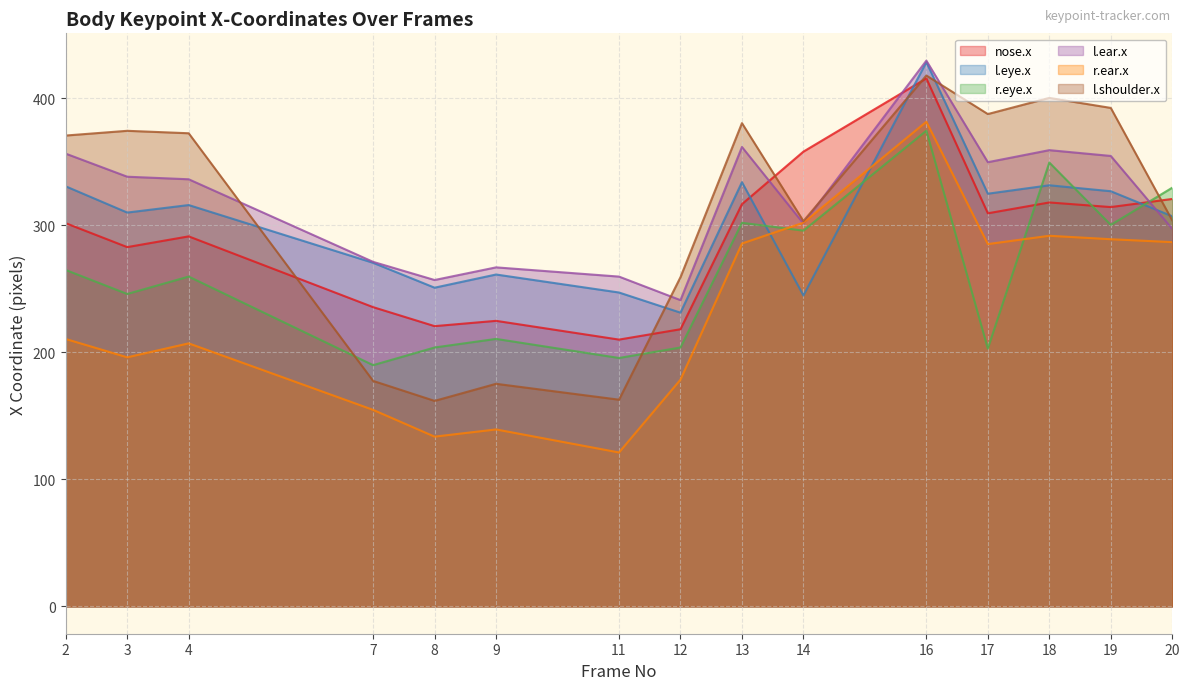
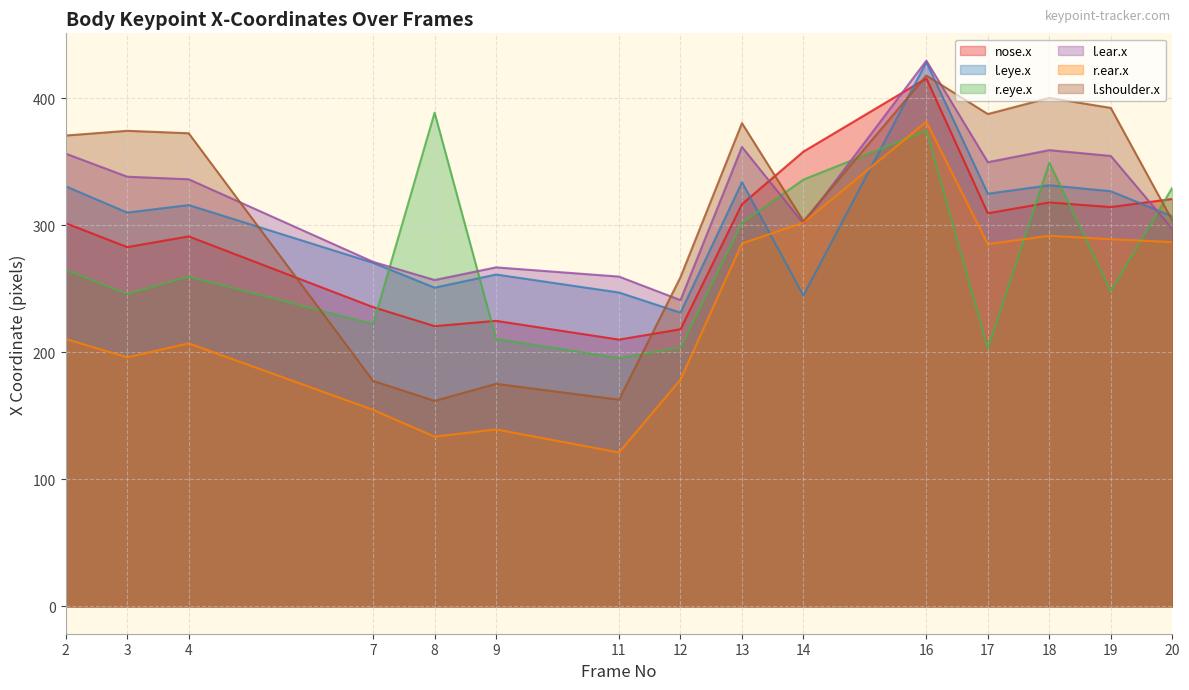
  {
    "r.eye.x": {
      "2": 265,
      "3": 246,
      "4": 260,
-     "7": 190,
-     "8": 204,
+     "7": 222,
+     "8": 389,
      "9": 210,
      "11": 195,
      "12": 204,
      "13": 302,
-     "14": 296,
+     "14": 336,
      "16": 374,
      "17": 203,
      "18": 349,
-     "19": 300,
+     "19": 248,
      "20": 329
    }
  }
